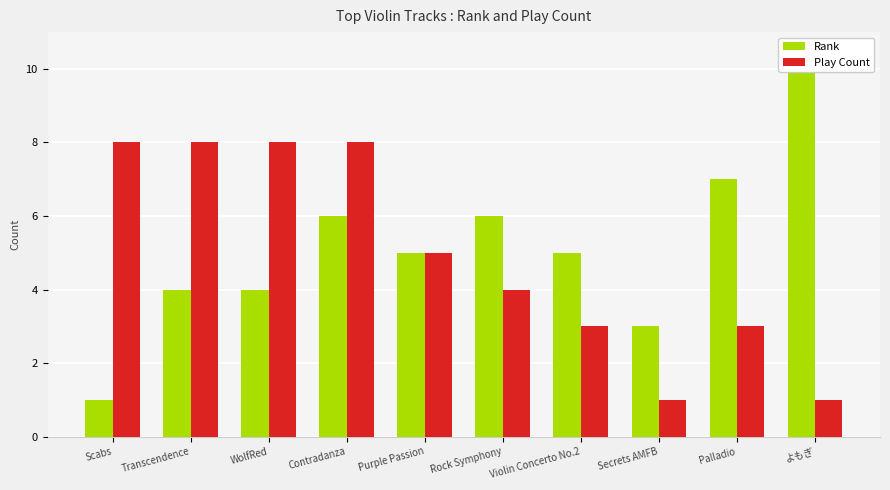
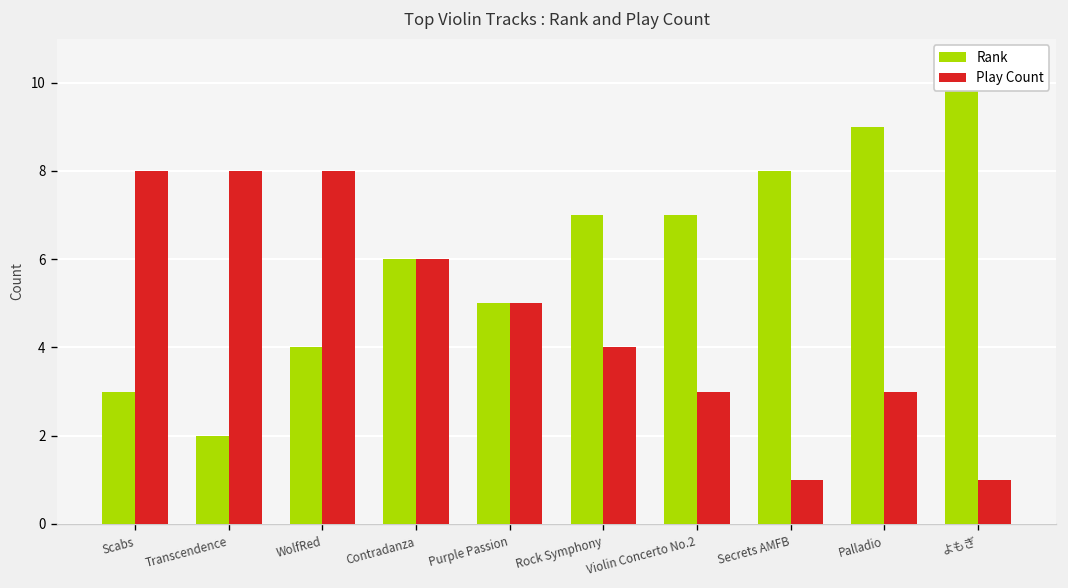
  {
    "Rank": {
-     "Scabs": 1,
-     "Transcendence": 4,
+     "Scabs": 3,
+     "Transcendence": 2,
      "WolfRed": 4,
      "Contradanza": 6,
      "Purple Passion": 5,
-     "Rock Symphony": 6,
-     "Violin Concerto No.2": 5,
-     "Secrets AMFB": 3,
-     "Palladio": 7
+     "Rock Symphony": 7,
+     "Violin Concerto No.2": 7,
+     "Secrets AMFB": 8,
+     "Palladio": 9
    },
    "Play Count": {
      "Scabs": 8,
      "Transcendence": 8,
      "WolfRed": 8,
-     "Contradanza": 8,
+     "Contradanza": 6,
      "Purple Passion": 5,
      "Rock Symphony": 4,
      "Violin Concerto No.2": 3,
      "Secrets AMFB": 1,
      "Palladio": 3,
      "よもぎ": 1
    }
  }
